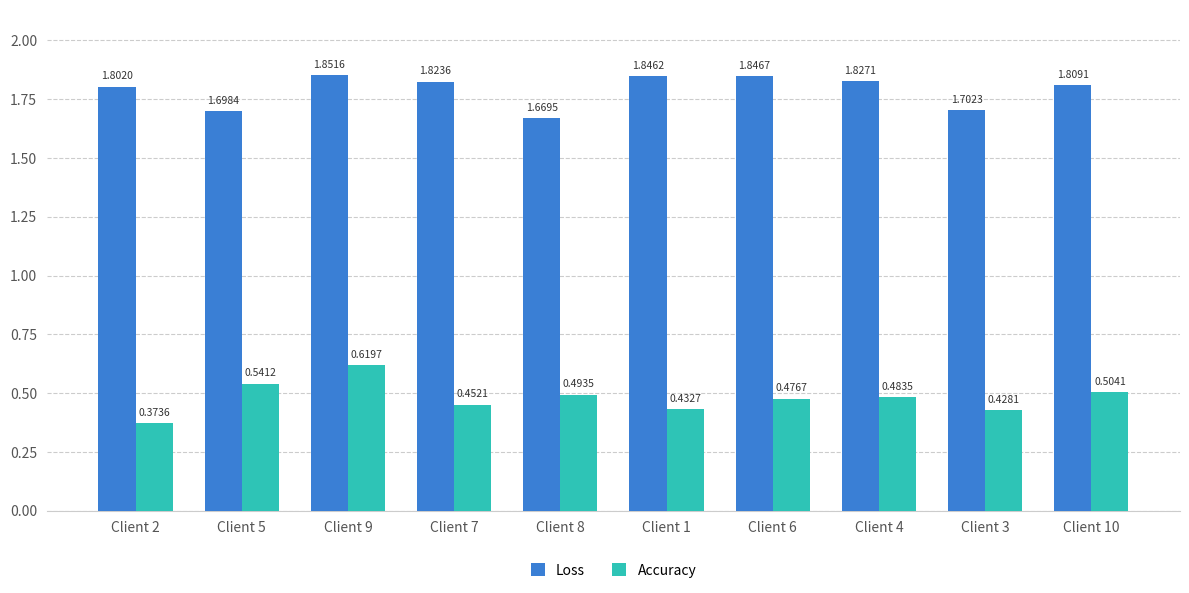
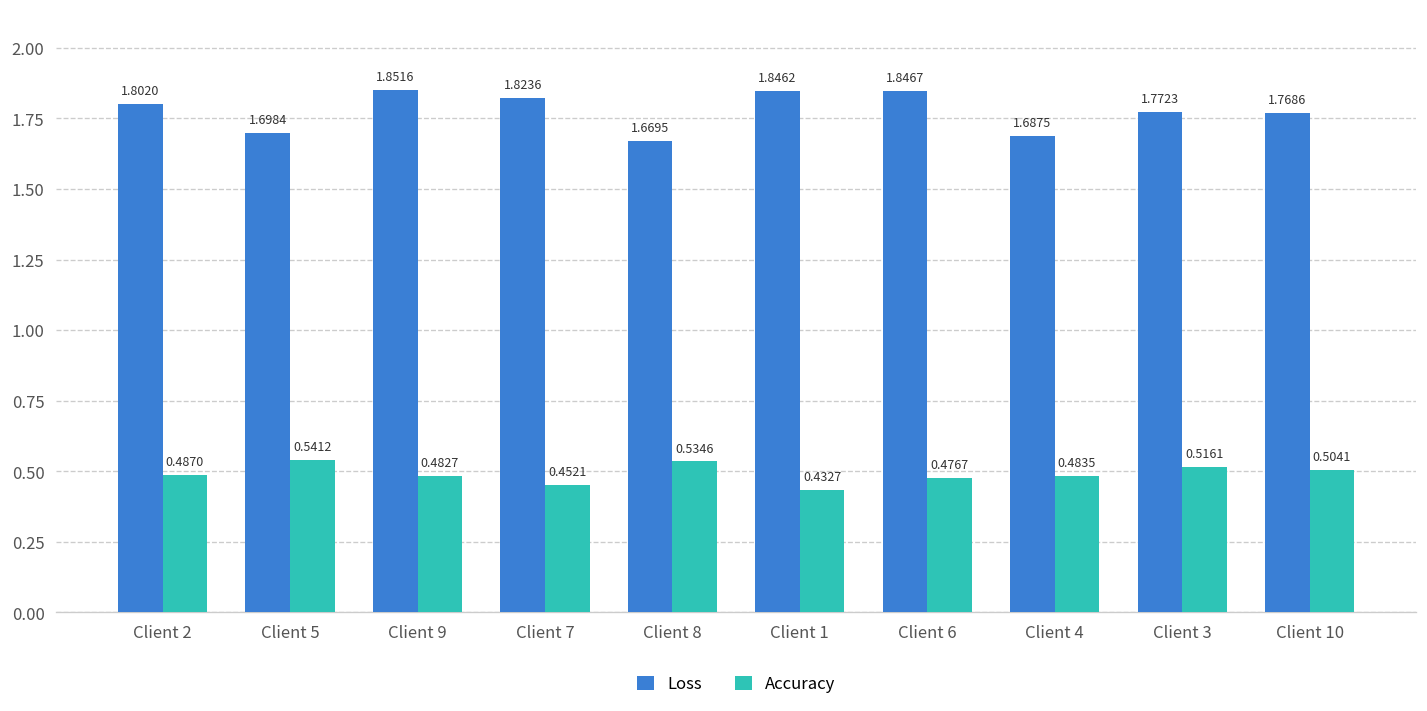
  {
    "Loss": {
      "Client 2": 1.8020,
      "Client 5": 1.6984,
      "Client 9": 1.8516,
      "Client 7": 1.8236,
      "Client 8": 1.6695,
      "Client 1": 1.8462,
      "Client 6": 1.8467,
-     "Client 4": 1.8271,
-     "Client 3": 1.7023,
-     "Client 10": 1.8091
+     "Client 4": 1.6875,
+     "Client 3": 1.7723,
+     "Client 10": 1.7686
    },
    "Accuracy": {
-     "Client 2": 0.3736,
+     "Client 2": 0.4870,
      "Client 5": 0.5412,
-     "Client 9": 0.6197,
+     "Client 9": 0.4827,
      "Client 7": 0.4521,
-     "Client 8": 0.4935,
+     "Client 8": 0.5346,
      "Client 1": 0.4327,
      "Client 6": 0.4767,
      "Client 4": 0.4835,
-     "Client 3": 0.4281,
+     "Client 3": 0.5161,
      "Client 10": 0.5041
    }
  }
